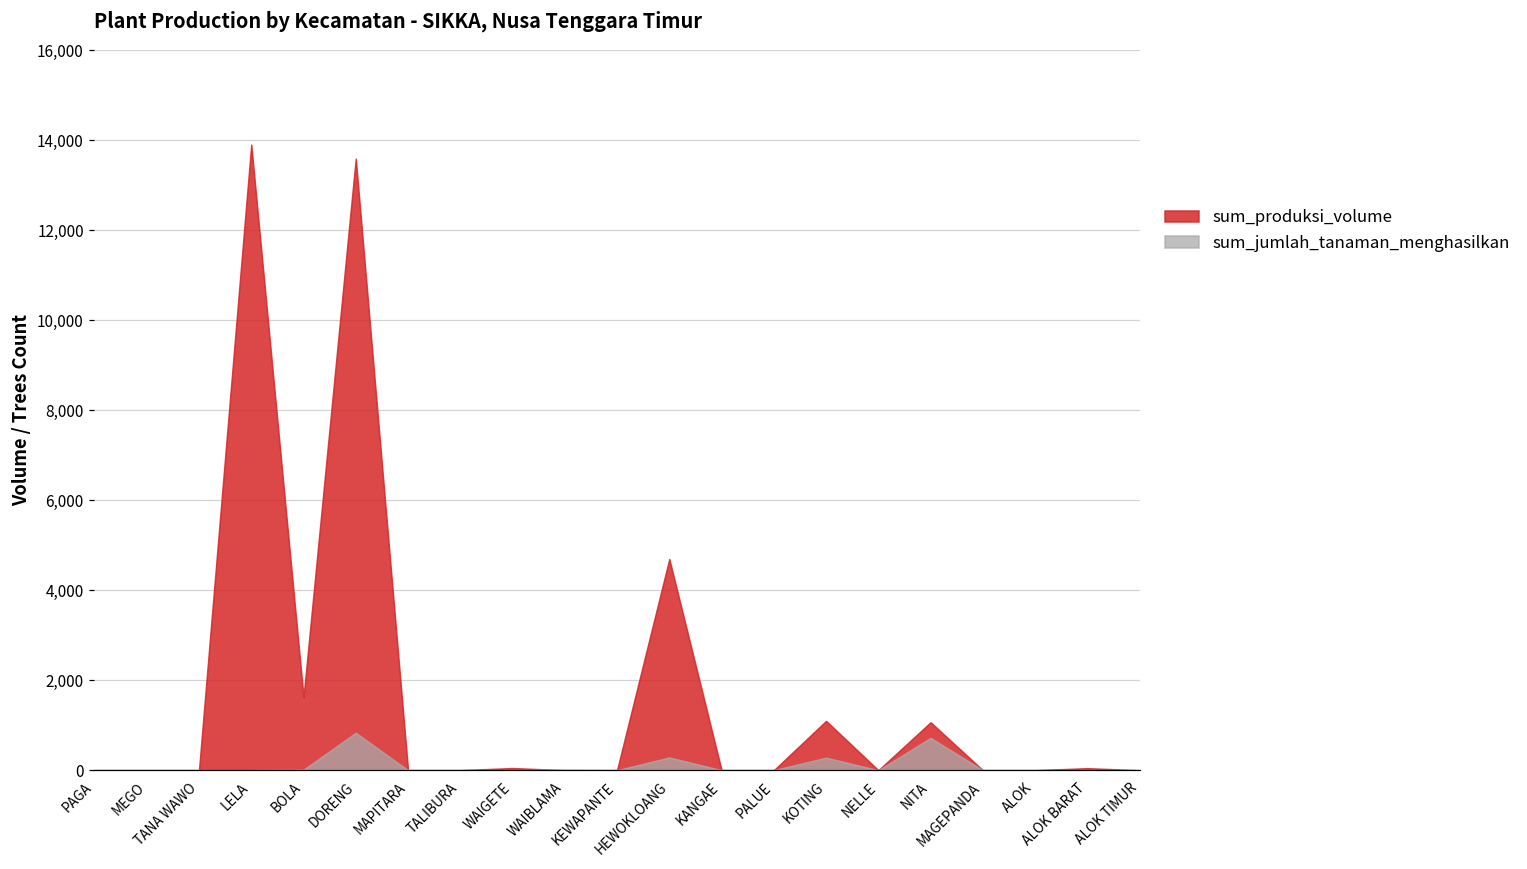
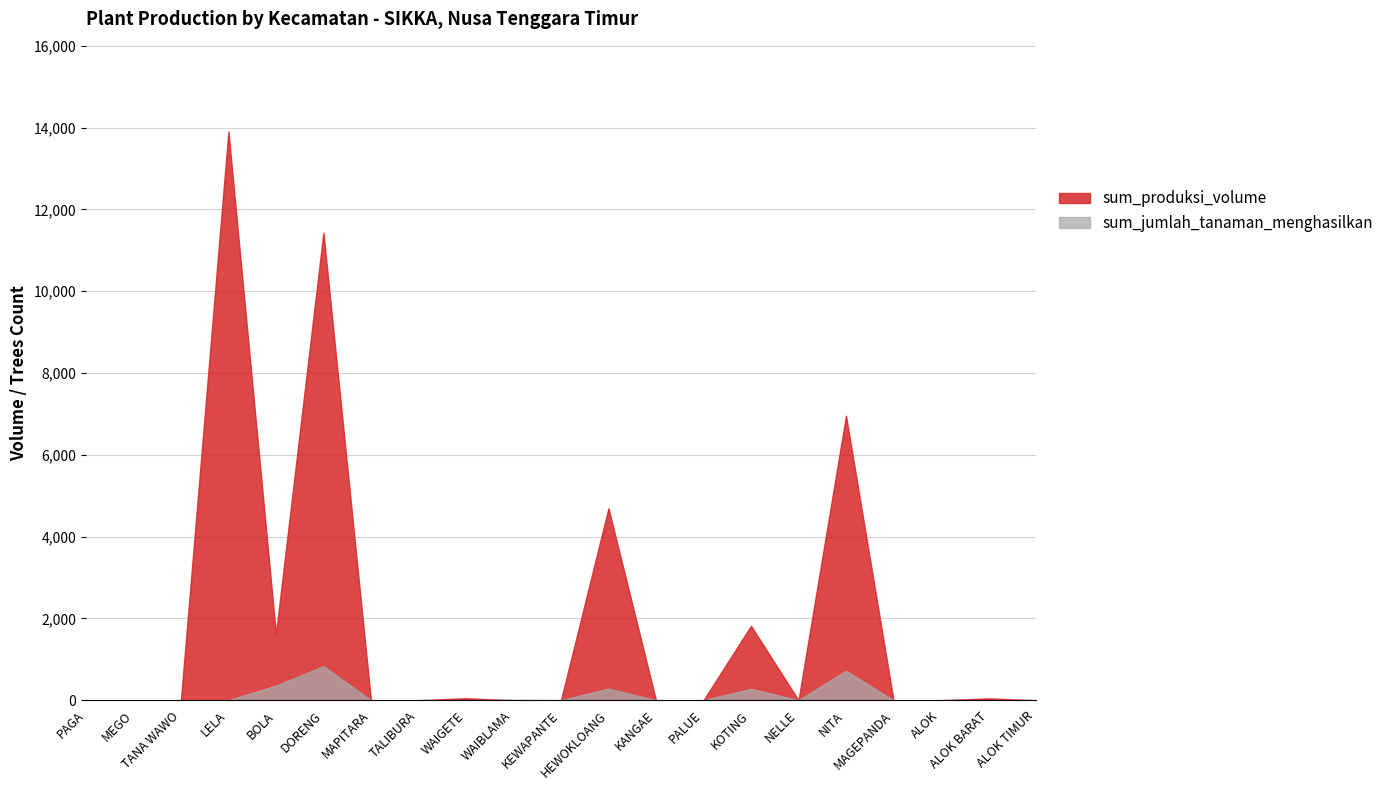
  {
    "sum_produksi_volume": {
      "LELA": "13,900",
      "BOLA": "1,600",
-     "DORENG": "13,600",
+     "DORENG": "11,400",
      "HEWOKLOANG": "4,700",
-     "KOTING": "1,100",
-     "NITA": "1,100"
+     "KOTING": "1,800",
+     "NITA": "7,000"
    },
    "sum_jumlah_tanaman_menghasilkan": {
      "LELA": "0",
-     "BOLA": "0",
+     "BOLA": "400",
      "DORENG": "800",
      "HEWOKLOANG": "300",
      "KOTING": "300",
      "NITA": "700"
    }
  }
